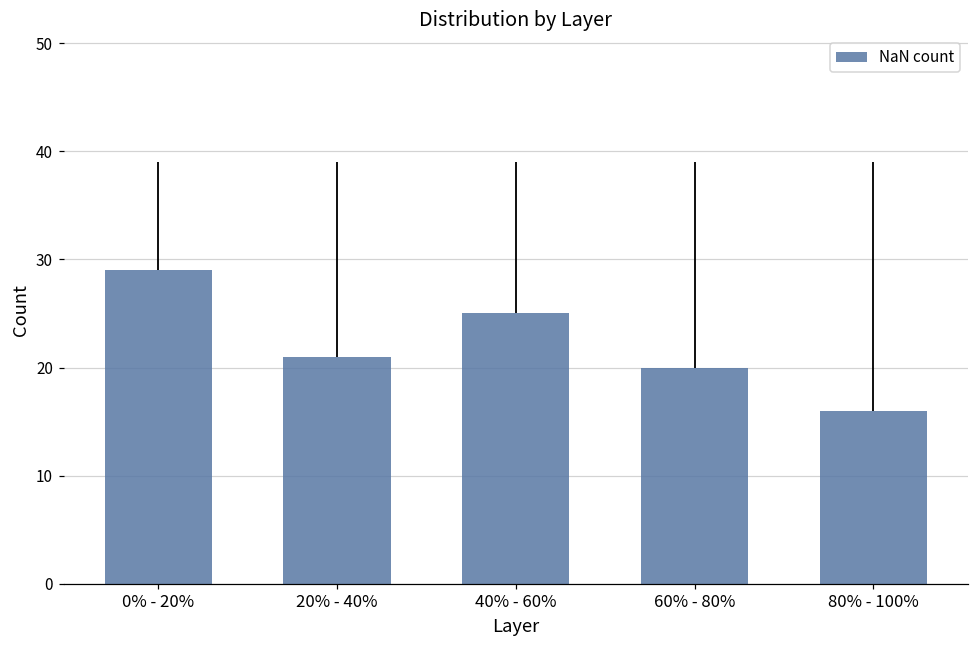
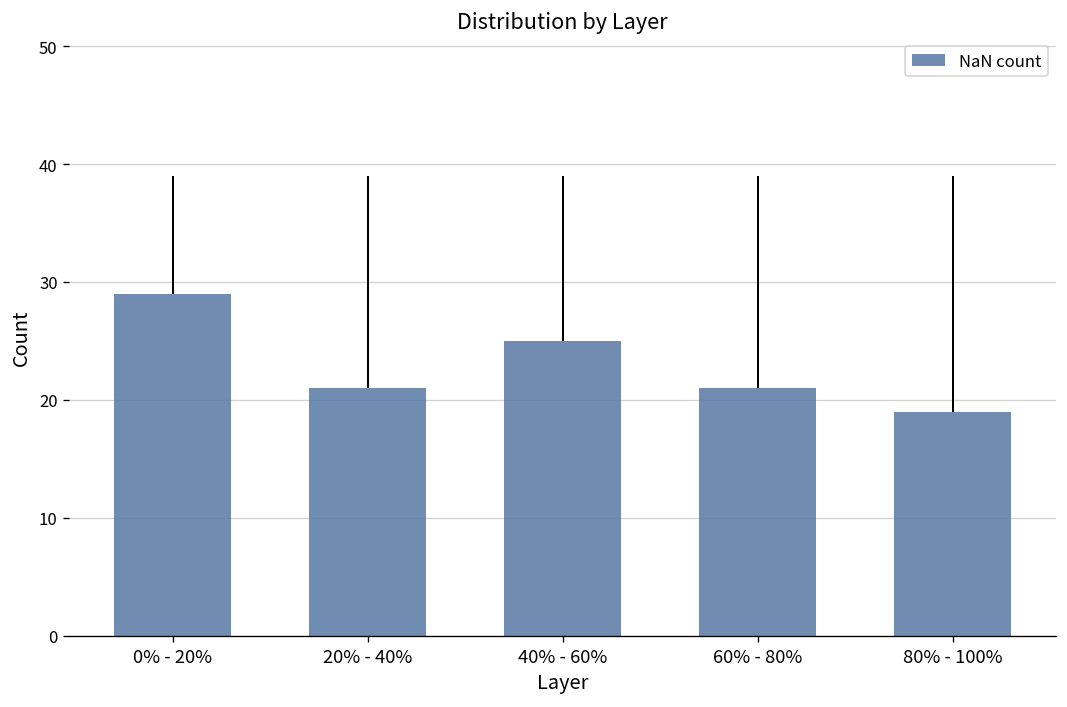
  {
    "0% - 20%": 29,
    "20% - 40%": 21,
    "40% - 60%": 25,
-   "60% - 80%": 20,
-   "80% - 100%": 16
+   "60% - 80%": 21,
+   "80% - 100%": 19
  }
